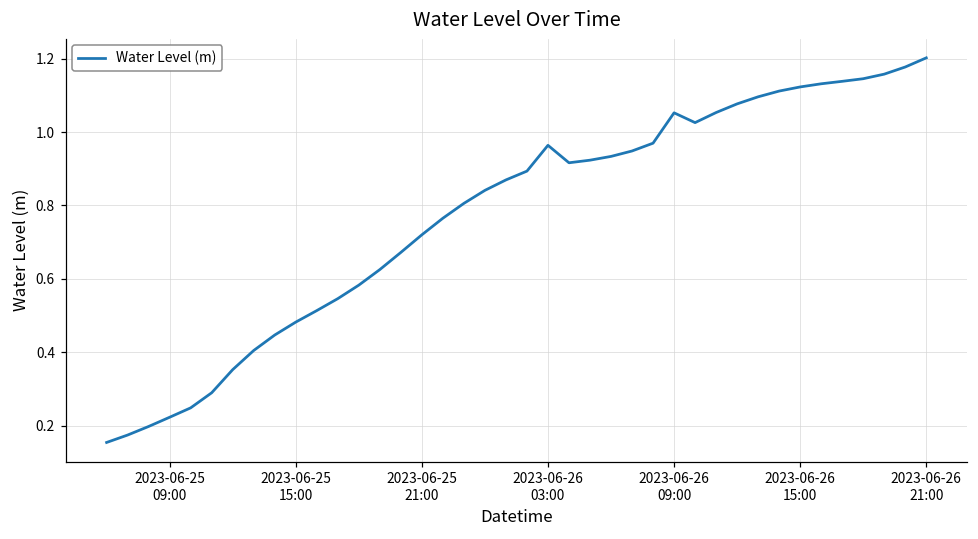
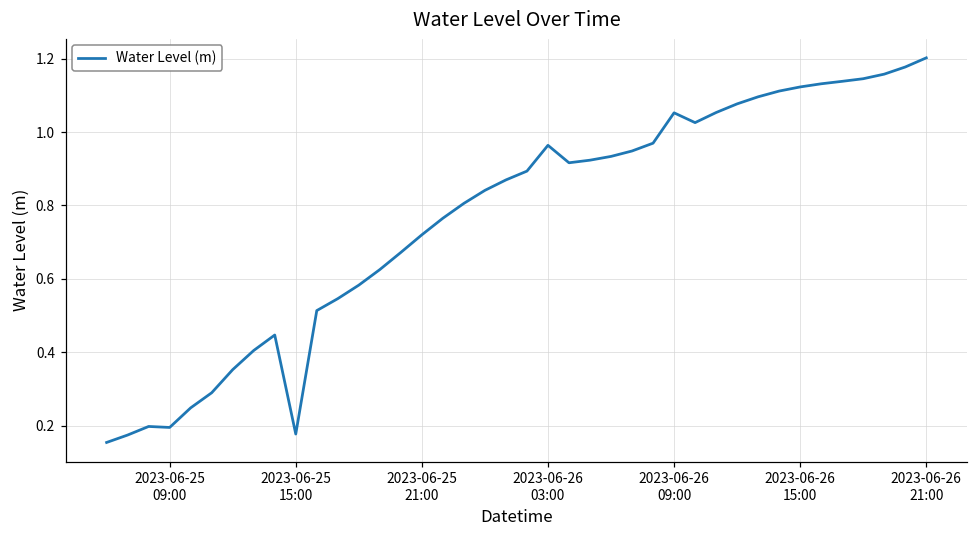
  {
-   "2023-06-25 09:00": 0.22,
-   "2023-06-25 15:00": 0.48,
+   "2023-06-25 09:00": 0.20,
+   "2023-06-25 15:00": 0.18,
    "2023-06-25 21:00": 0.72,
    "2023-06-26 03:00": 0.96,
    "2023-06-26 09:00": 1.05,
    "2023-06-26 15:00": 1.12,
    "2023-06-26 21:00": 1.20
  }
